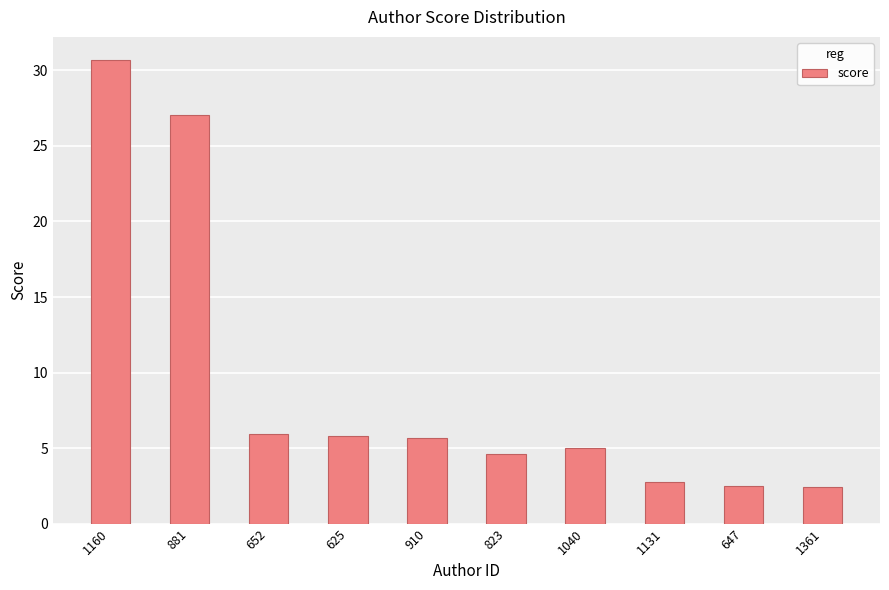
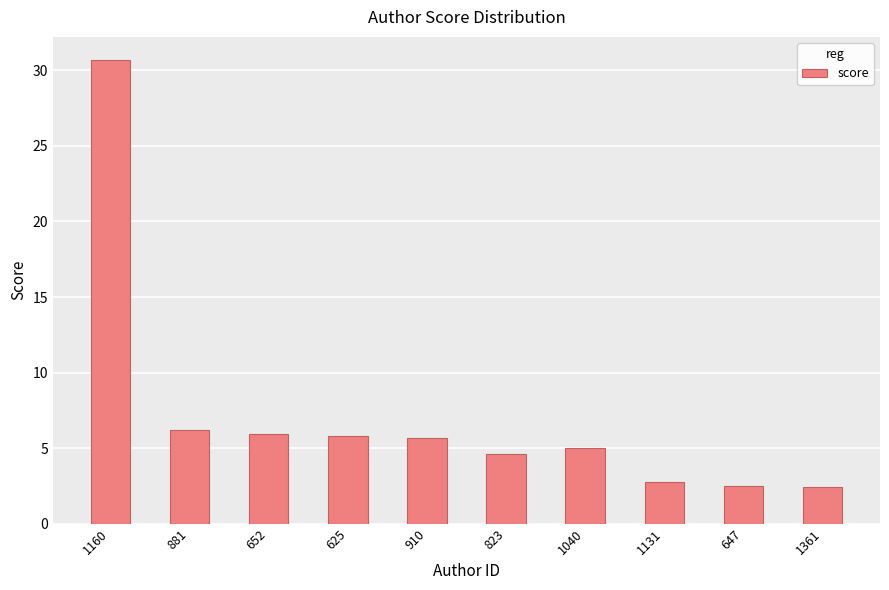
  {
    "1160": 30.7,
-   "881": 27.1,
+   "881": 6.2,
    "652": 5.9,
    "625": 5.8,
    "910": 5.6,
    "823": 4.6,
    "1040": 5.0,
    "1131": 2.7,
    "647": 2.5,
    "1361": 2.4
  }
